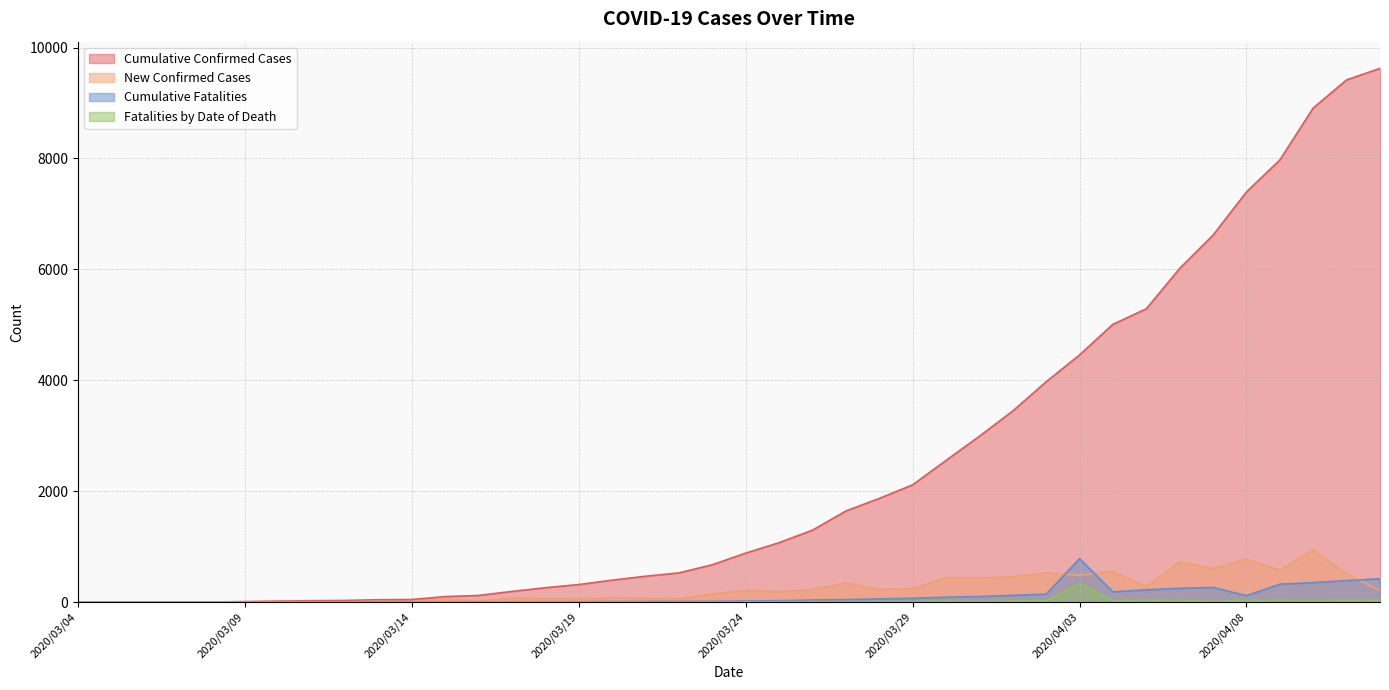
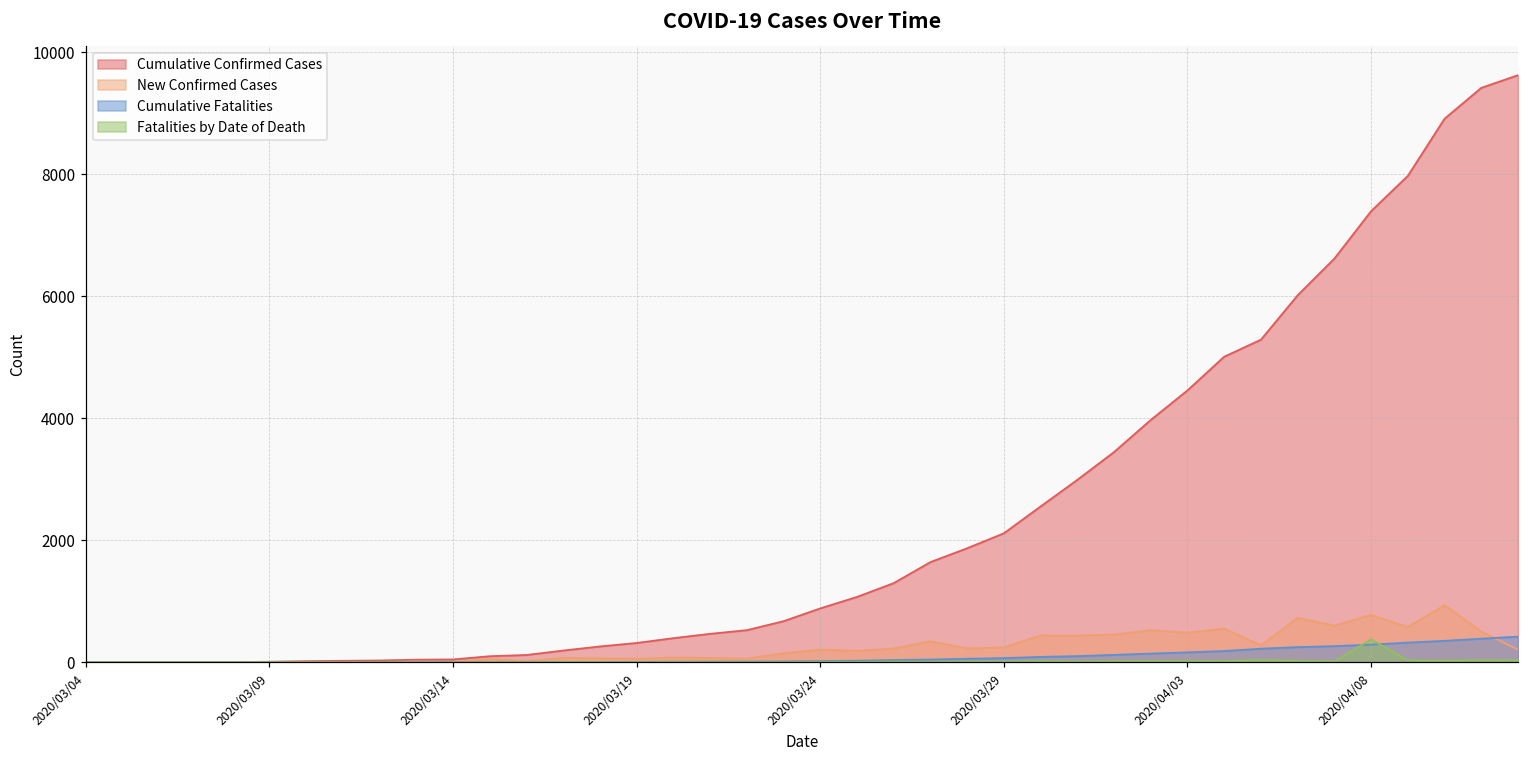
  {
    "Cumulative Fatalities": {
      "2020/03/29": 100,
-     "2020/04/03": 800,
-     "2020/04/08": 100
+     "2020/04/03": 200,
+     "2020/04/08": 300
    },
    "Fatalities by Date of Death": {
      "2020/03/29": 0,
-     "2020/04/03": 300,
-     "2020/04/08": 0
+     "2020/04/03": 0,
+     "2020/04/08": 400
    }
  }
